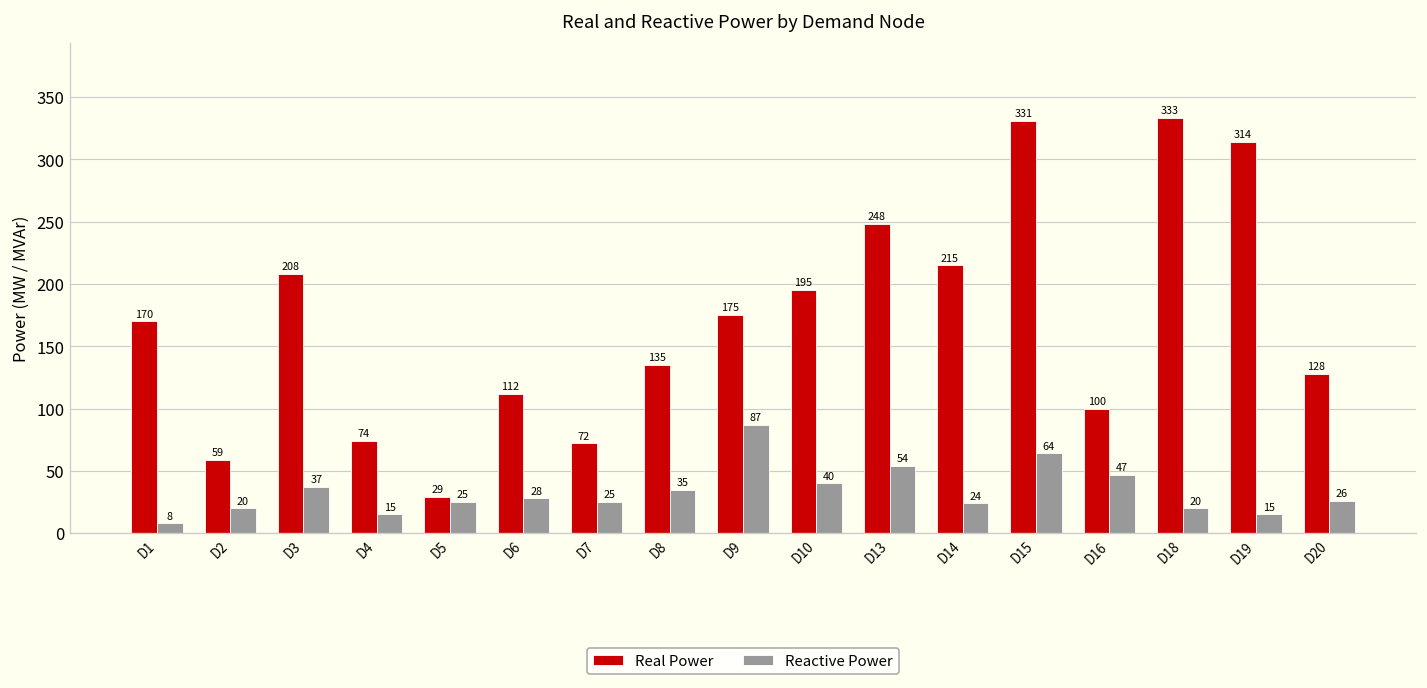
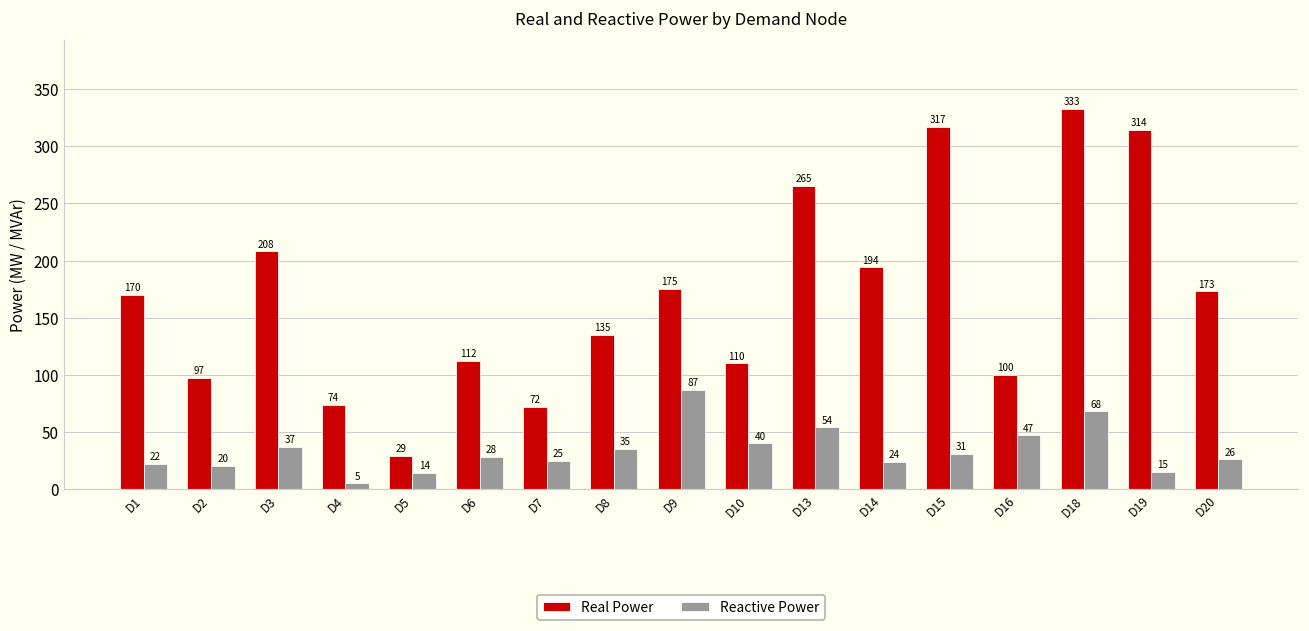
  {
    "Real Power": {
      "D1": 170,
-     "D2": 59,
+     "D2": 97,
      "D3": 208,
      "D4": 74,
      "D5": 29,
      "D6": 112,
      "D7": 72,
      "D8": 135,
      "D9": 175,
-     "D10": 195,
-     "D13": 248,
-     "D14": 215,
-     "D15": 331,
+     "D10": 110,
+     "D13": 265,
+     "D14": 194,
+     "D15": 317,
      "D16": 100,
      "D18": 333,
      "D19": 314,
-     "D20": 128
+     "D20": 173
    },
    "Reactive Power": {
-     "D1": 8,
+     "D1": 22,
      "D2": 20,
      "D3": 37,
-     "D4": 15,
-     "D5": 25,
+     "D4": 5,
+     "D5": 14,
      "D6": 28,
      "D7": 25,
      "D8": 35,
      "D9": 87,
      "D10": 40,
      "D13": 54,
      "D14": 24,
-     "D15": 64,
+     "D15": 31,
      "D16": 47,
-     "D18": 20,
+     "D18": 68,
      "D19": 15,
      "D20": 26
    }
  }
